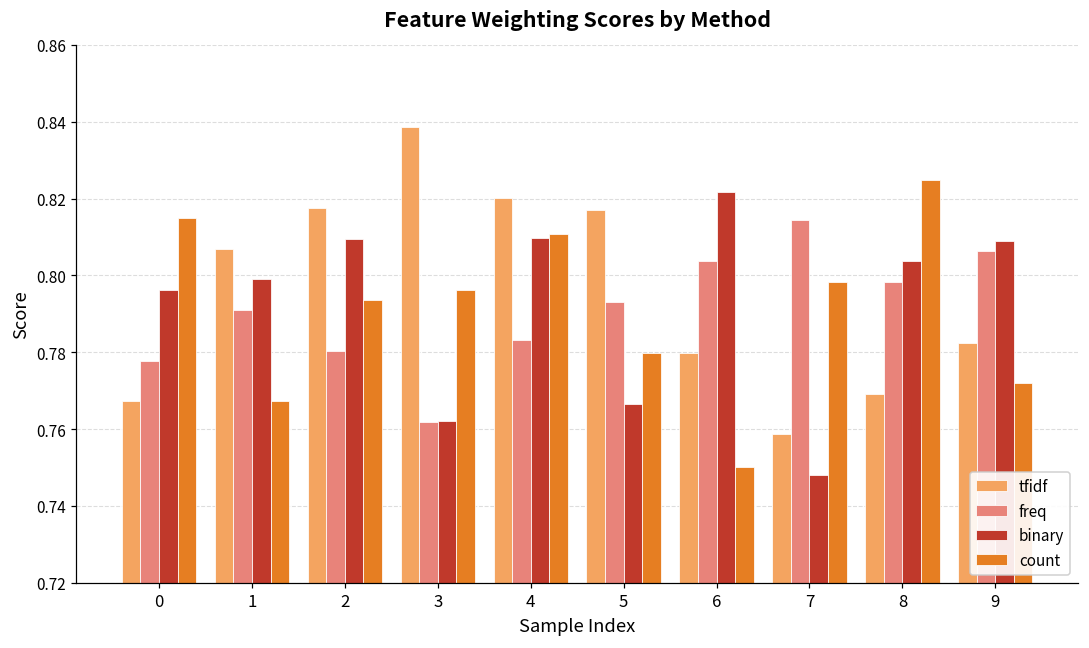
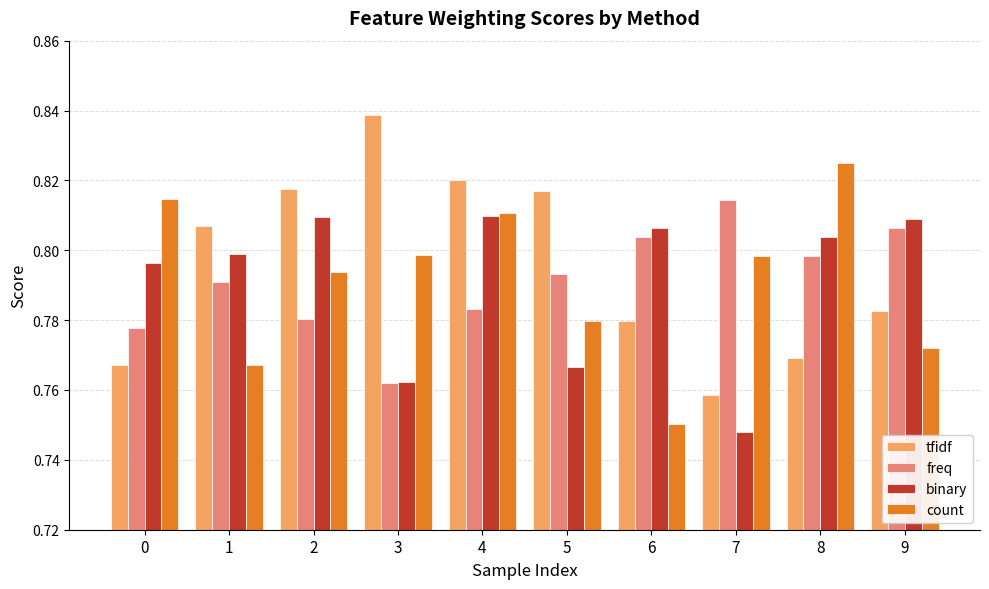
  {
    "binary": {
      "0": 0.796,
      "1": 0.799,
      "2": 0.810,
      "3": 0.762,
      "4": 0.810,
      "5": 0.767,
-     "6": 0.822,
+     "6": 0.806,
      "7": 0.748,
      "8": 0.804,
      "9": 0.809
    },
    "count": {
      "0": 0.815,
      "1": 0.767,
      "2": 0.794,
-     "3": 0.796,
+     "3": 0.799,
      "4": 0.811,
      "5": 0.780,
      "6": 0.750,
      "7": 0.798,
      "8": 0.825,
      "9": 0.772
    }
  }
